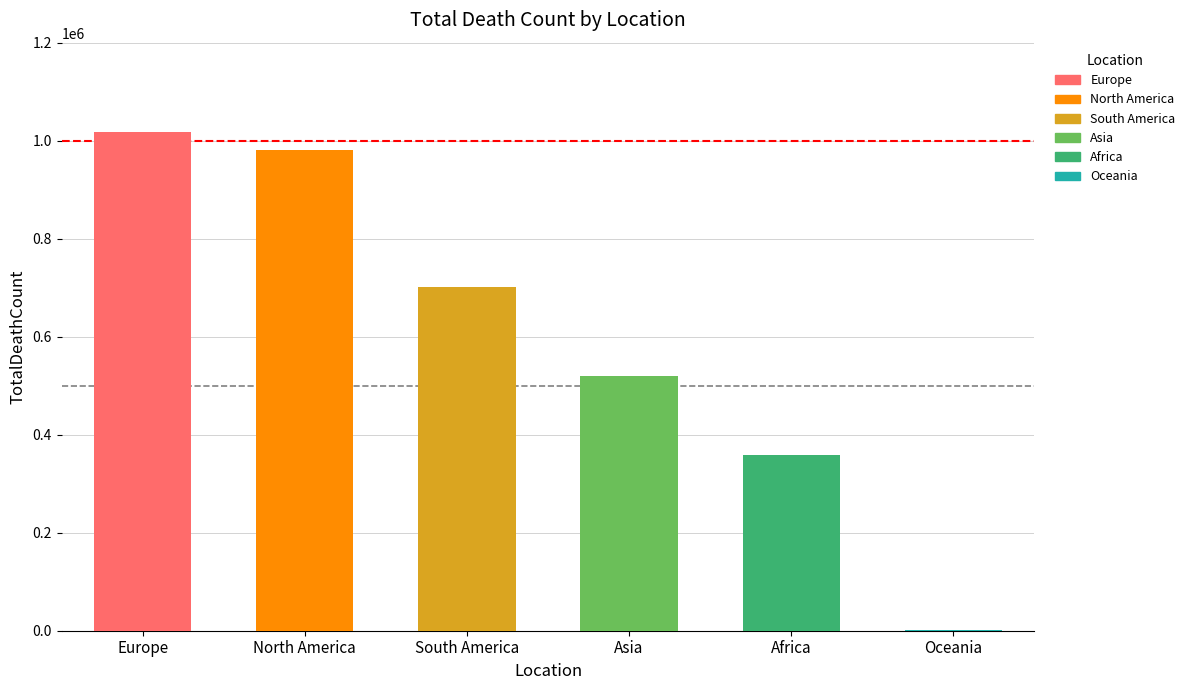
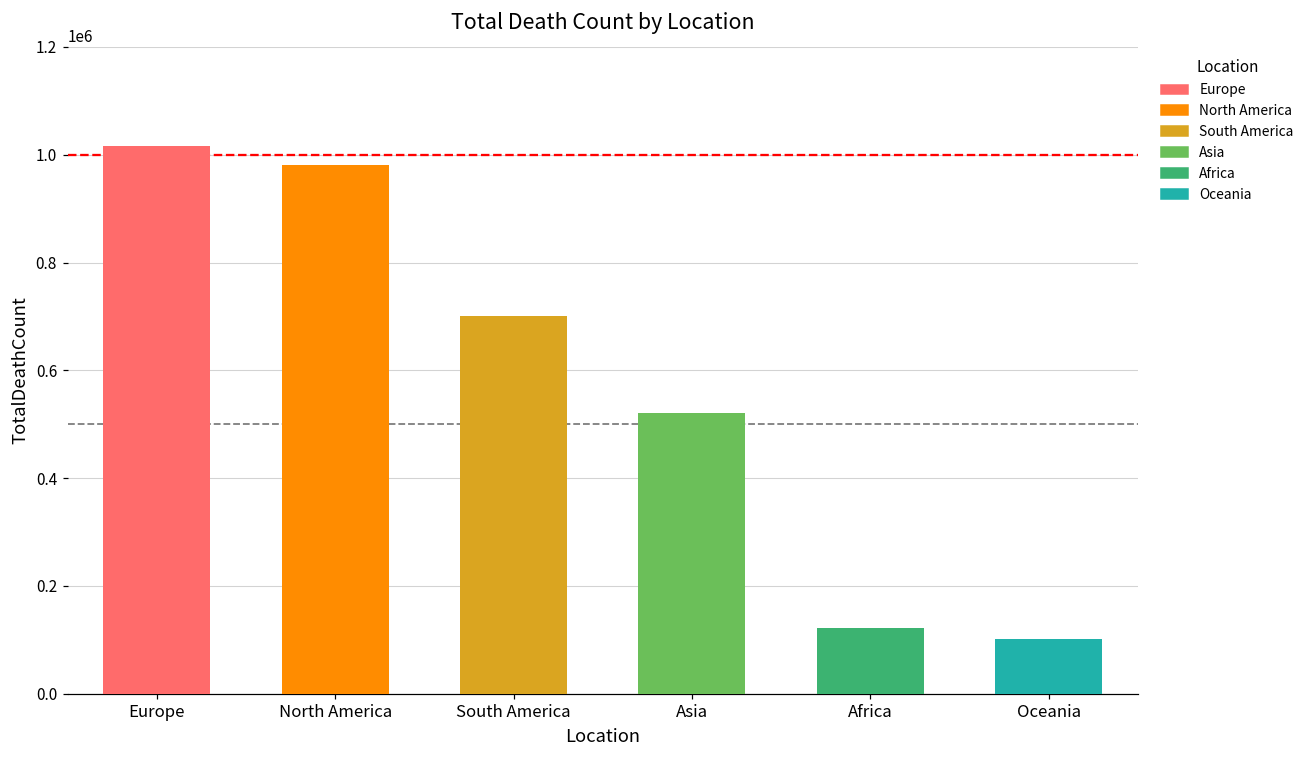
  {
    "Europe": 1020000,
    "North America": 980000,
    "South America": 700000,
    "Asia": 520000,
-   "Africa": 360000,
-   "Oceania": 0
+   "Africa": 120000,
+   "Oceania": 100000
  }
